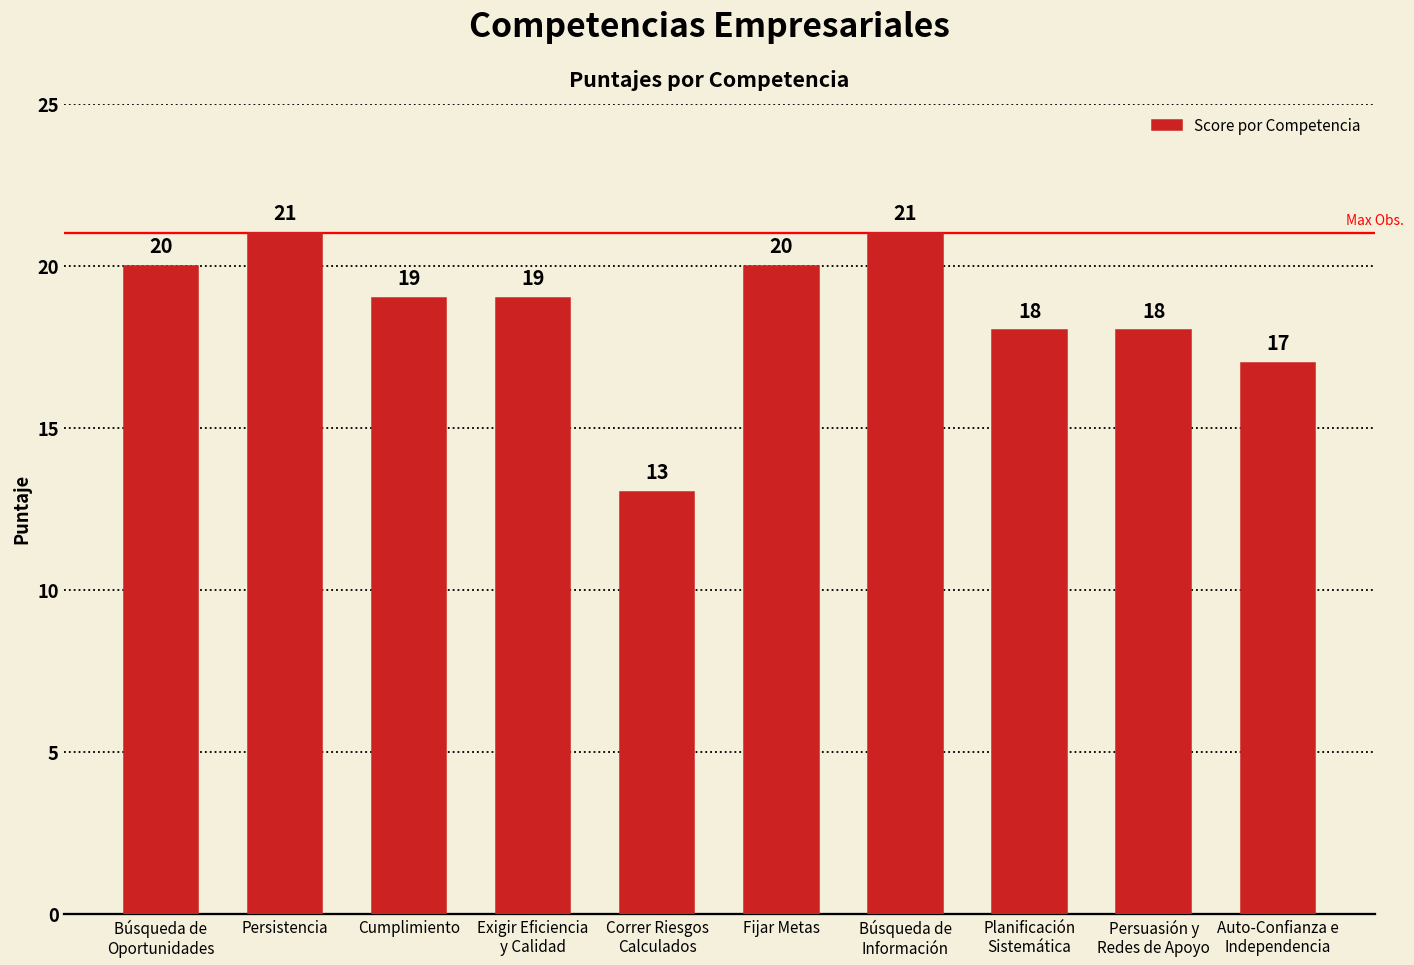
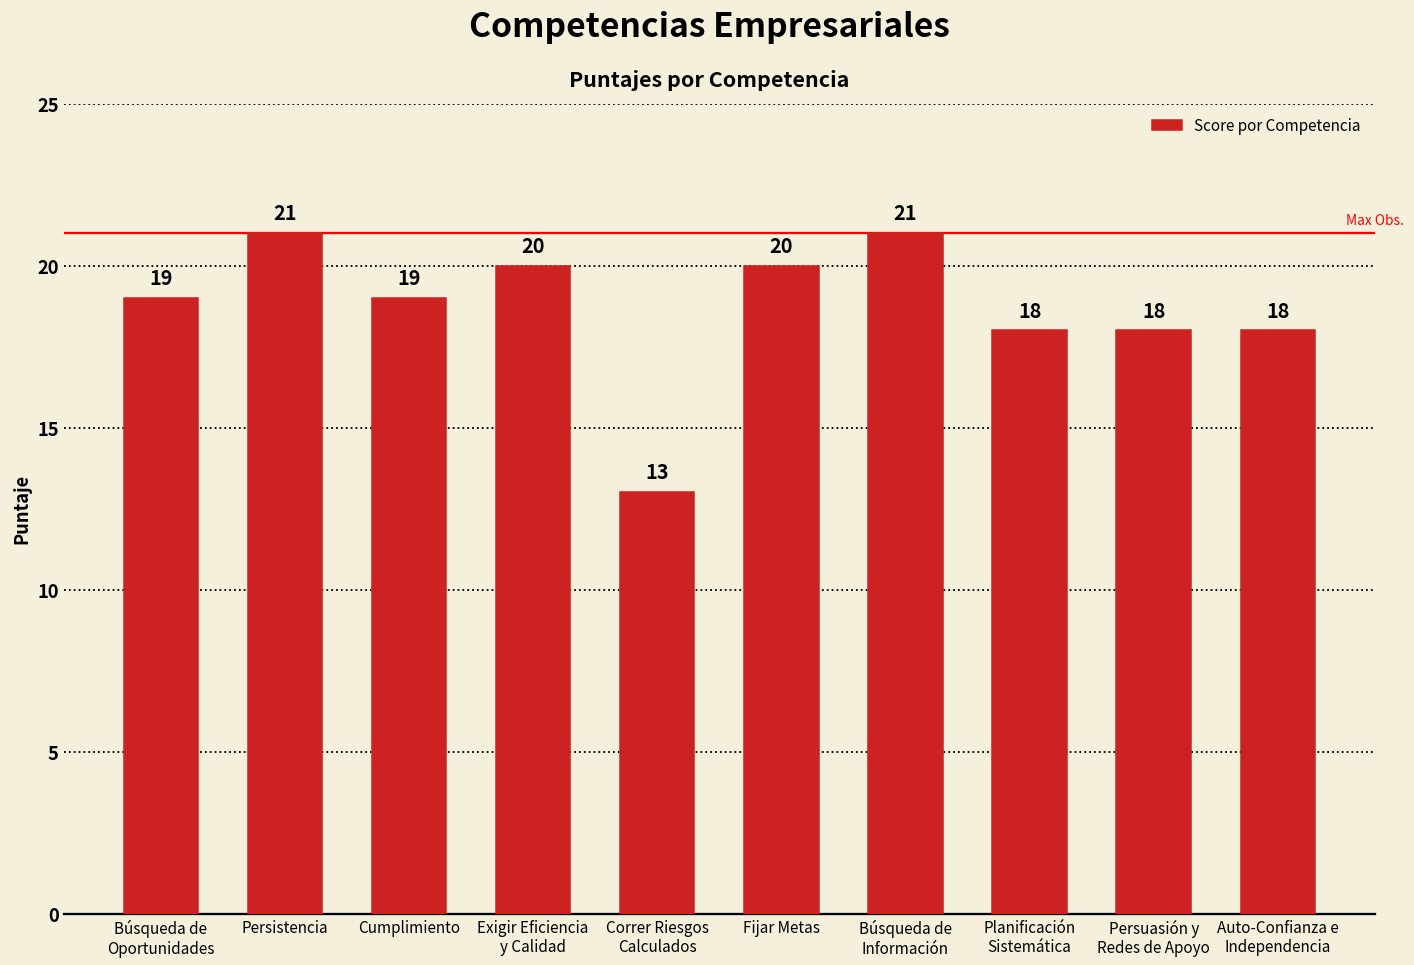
  {
-   "Búsqueda de Oportunidades": 20,
+   "Búsqueda de Oportunidades": 19,
    "Persistencia": 21,
    "Cumplimiento": 19,
-   "Exigir Eficiencia y Calidad": 19,
+   "Exigir Eficiencia y Calidad": 20,
    "Correr Riesgos Calculados": 13,
    "Fijar Metas": 20,
    "Búsqueda de Información": 21,
    "Planificación Sistemática": 18,
    "Persuasión y Redes de Apoyo": 18,
-   "Auto-Confianza e Independencia": 17
+   "Auto-Confianza e Independencia": 18
  }
